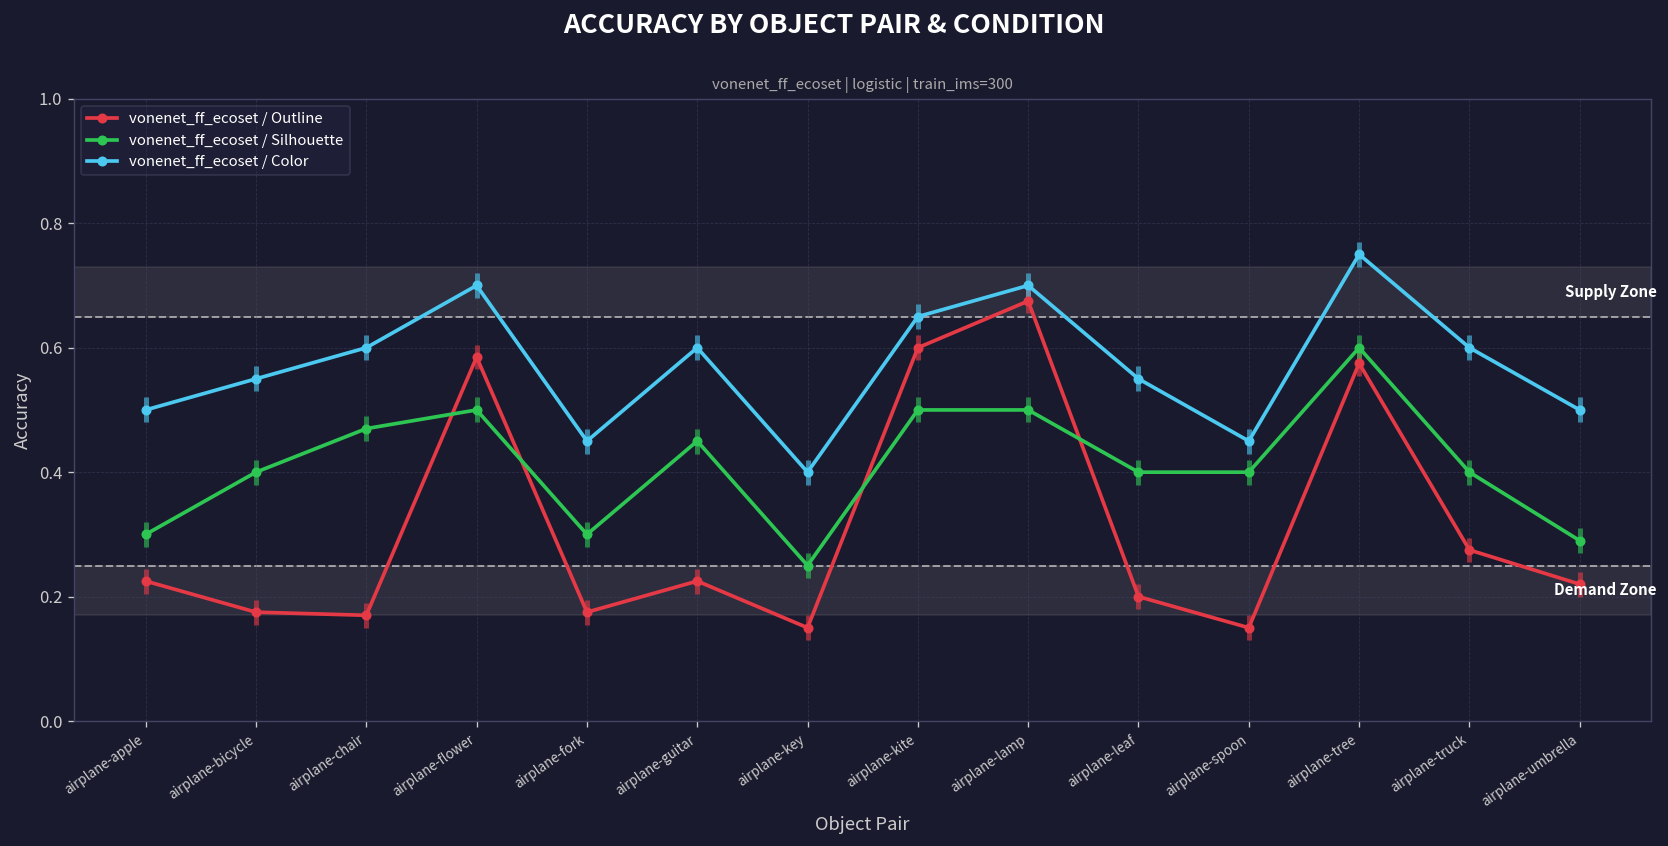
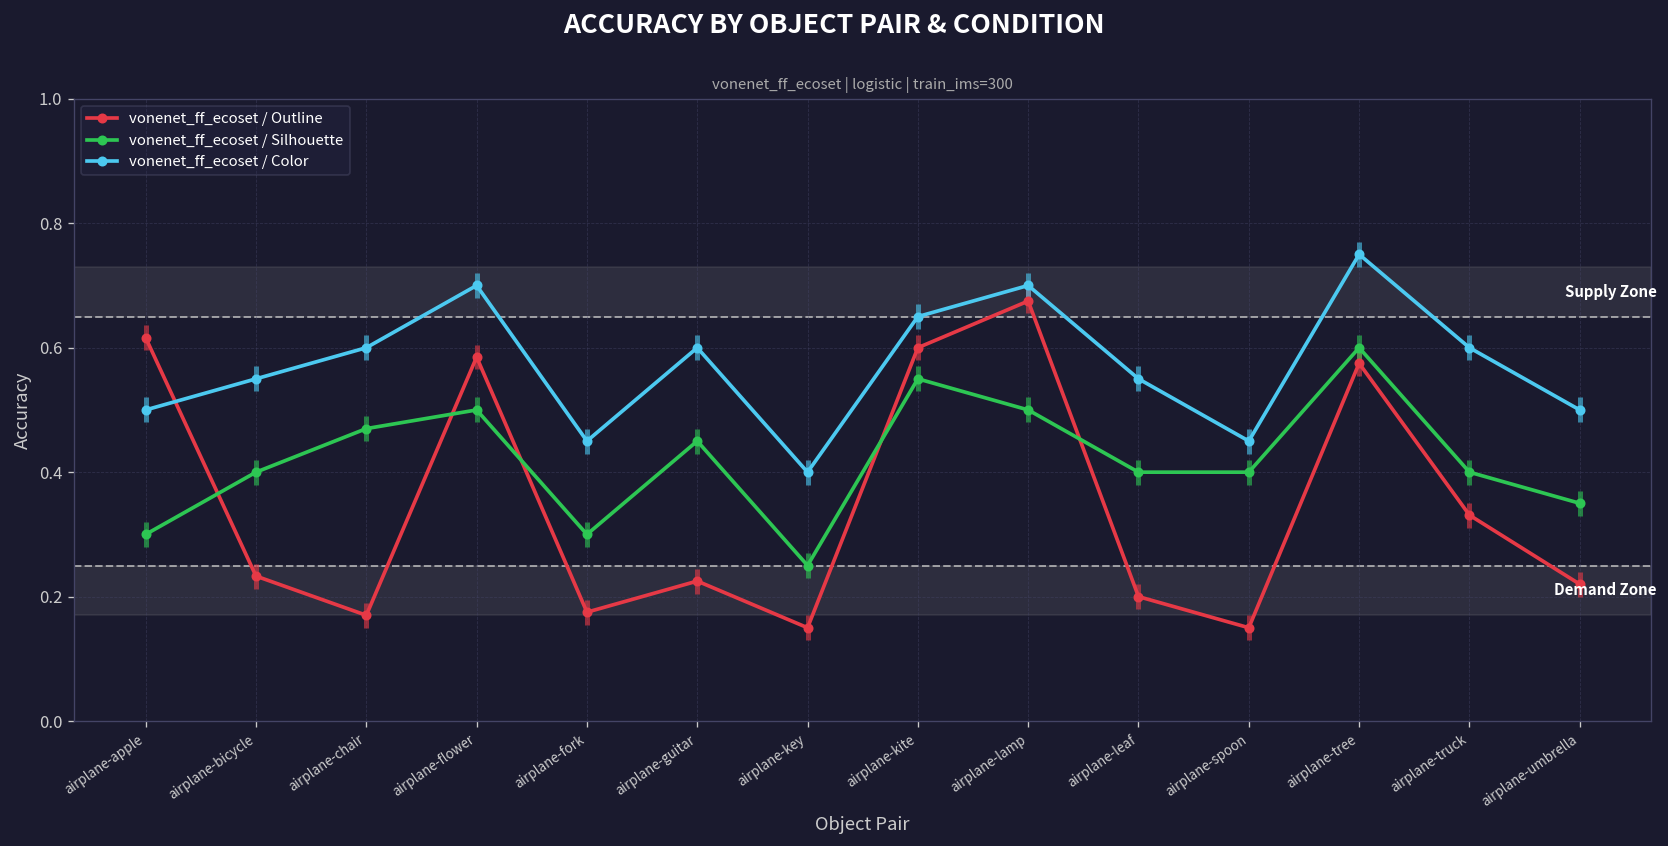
  {
    "vonenet_ff_ecoset / Outline": {
-     "airplane-apple": 0.23,
-     "airplane-bicycle": 0.18,
+     "airplane-apple": 0.62,
+     "airplane-bicycle": 0.23,
      "airplane-chair": 0.17,
      "airplane-flower": 0.59,
      "airplane-fork": 0.18,
      "airplane-guitar": 0.23,
      "airplane-key": 0.15,
      "airplane-kite": 0.60,
      "airplane-lamp": 0.68,
      "airplane-leaf": 0.20,
      "airplane-spoon": 0.15,
      "airplane-tree": 0.58,
-     "airplane-truck": 0.28,
+     "airplane-truck": 0.33,
      "airplane-umbrella": 0.22
    },
    "vonenet_ff_ecoset / Silhouette": {
      "airplane-apple": 0.30,
      "airplane-bicycle": 0.40,
      "airplane-chair": 0.47,
      "airplane-flower": 0.50,
      "airplane-fork": 0.30,
      "airplane-guitar": 0.45,
      "airplane-key": 0.25,
-     "airplane-kite": 0.50,
+     "airplane-kite": 0.55,
      "airplane-lamp": 0.50,
      "airplane-leaf": 0.40,
      "airplane-spoon": 0.40,
      "airplane-tree": 0.60,
      "airplane-truck": 0.40,
-     "airplane-umbrella": 0.29
+     "airplane-umbrella": 0.35
    },
    "vonenet_ff_ecoset / Color": {
      "airplane-apple": 0.50,
      "airplane-bicycle": 0.55,
      "airplane-chair": 0.60,
      "airplane-flower": 0.70,
      "airplane-fork": 0.45,
      "airplane-guitar": 0.60,
      "airplane-key": 0.40,
      "airplane-kite": 0.65,
      "airplane-lamp": 0.70,
      "airplane-leaf": 0.55,
      "airplane-spoon": 0.45,
      "airplane-tree": 0.75,
      "airplane-truck": 0.60,
      "airplane-umbrella": 0.50
    }
  }
